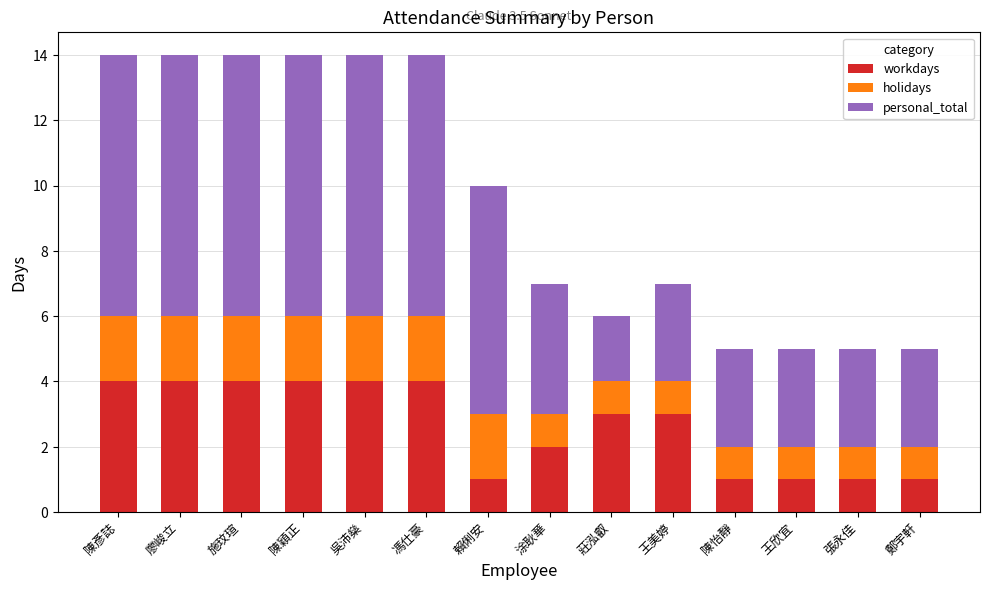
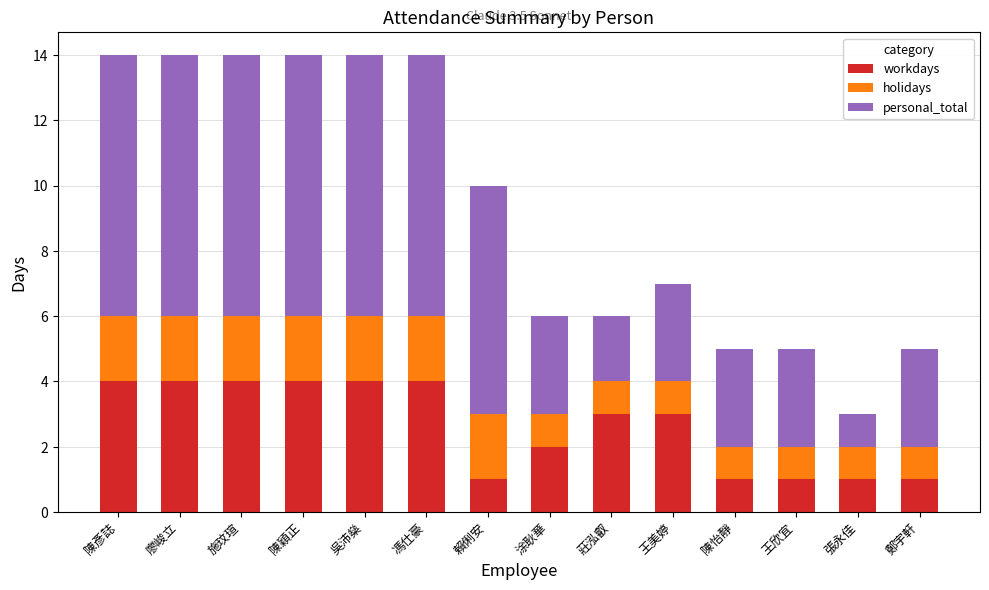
  {
    "workdays": {
      "陳彥誌": 4,
      "廖峻立": 4,
      "施玟瑄": 4,
      "陳穎正": 4,
      "吳沛燊": 4,
      "馮仕豪": 4,
      "賴俐安": 1,
      "涂耿華": 2,
      "莊泓叡": 3,
      "王美婷": 3,
      "陳怡靜": 1,
      "王欣宜": 1,
      "張永佳": 1,
      "鄭宇軒": 1
    },
    "holidays": {
      "陳彥誌": 2,
      "廖峻立": 2,
      "施玟瑄": 2,
      "陳穎正": 2,
      "吳沛燊": 2,
      "馮仕豪": 2,
      "賴俐安": 2,
      "涂耿華": 1,
      "莊泓叡": 1,
      "王美婷": 1,
      "陳怡靜": 1,
      "王欣宜": 1,
      "張永佳": 1,
      "鄭宇軒": 1
    },
    "personal_total": {
      "陳彥誌": 8,
      "廖峻立": 8,
      "施玟瑄": 8,
      "陳穎正": 8,
      "吳沛燊": 8,
      "馮仕豪": 8,
      "賴俐安": 7,
-     "涂耿華": 4,
+     "涂耿華": 3,
      "莊泓叡": 2,
      "王美婷": 3,
      "陳怡靜": 3,
      "王欣宜": 3,
-     "張永佳": 3,
+     "張永佳": 1,
      "鄭宇軒": 3
    }
  }
